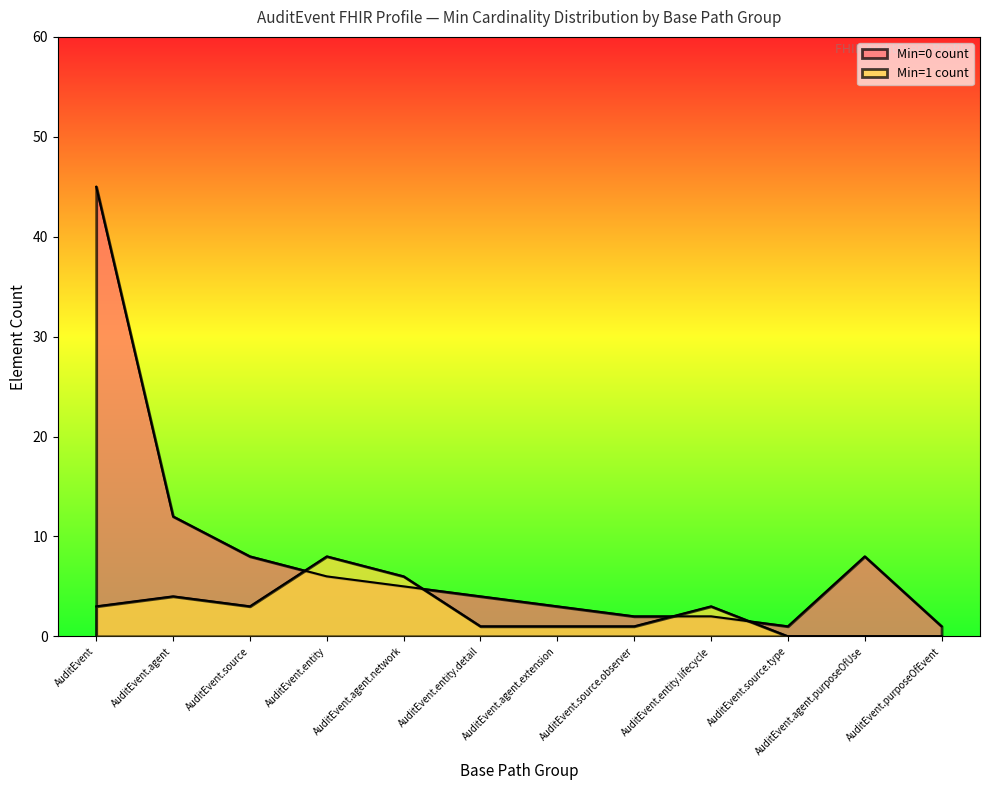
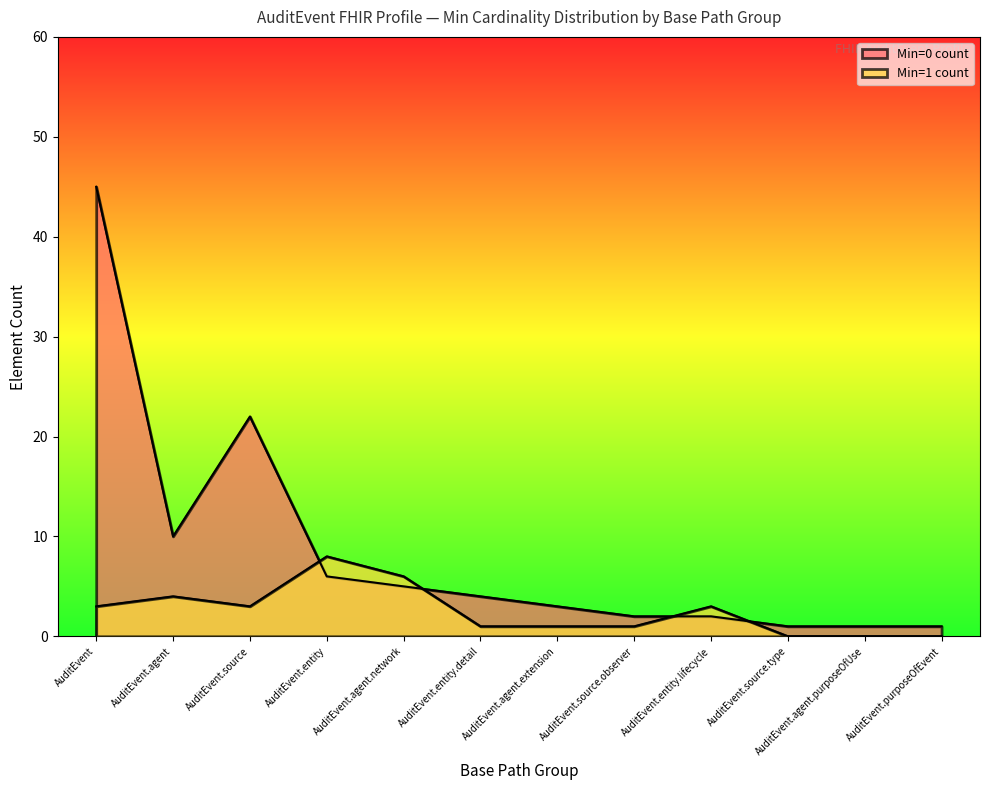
  {
    "Min=0 count": {
      "AuditEvent": 45,
-     "AuditEvent.agent": 12,
-     "AuditEvent.source": 8,
+     "AuditEvent.agent": 10,
+     "AuditEvent.source": 22,
      "AuditEvent.entity": 6,
      "AuditEvent.agent.network": 5,
      "AuditEvent.entity.detail": 4,
      "AuditEvent.agent.extension": 3,
      "AuditEvent.source.observer": 2,
      "AuditEvent.entity.lifecycle": 2,
      "AuditEvent.source.type": 1,
-     "AuditEvent.agent.purposeOfUse": 8,
+     "AuditEvent.agent.purposeOfUse": 1,
      "AuditEvent.purposeOfEvent": 1
    },
    "Min=1 count": {
      "AuditEvent": 3,
      "AuditEvent.agent": 4,
      "AuditEvent.source": 3,
      "AuditEvent.entity": 8,
      "AuditEvent.agent.network": 6,
      "AuditEvent.entity.detail": 1,
      "AuditEvent.agent.extension": 1,
      "AuditEvent.source.observer": 1,
      "AuditEvent.entity.lifecycle": 3,
      "AuditEvent.source.type": 0,
      "AuditEvent.agent.purposeOfUse": 0,
      "AuditEvent.purposeOfEvent": 0
    }
  }
